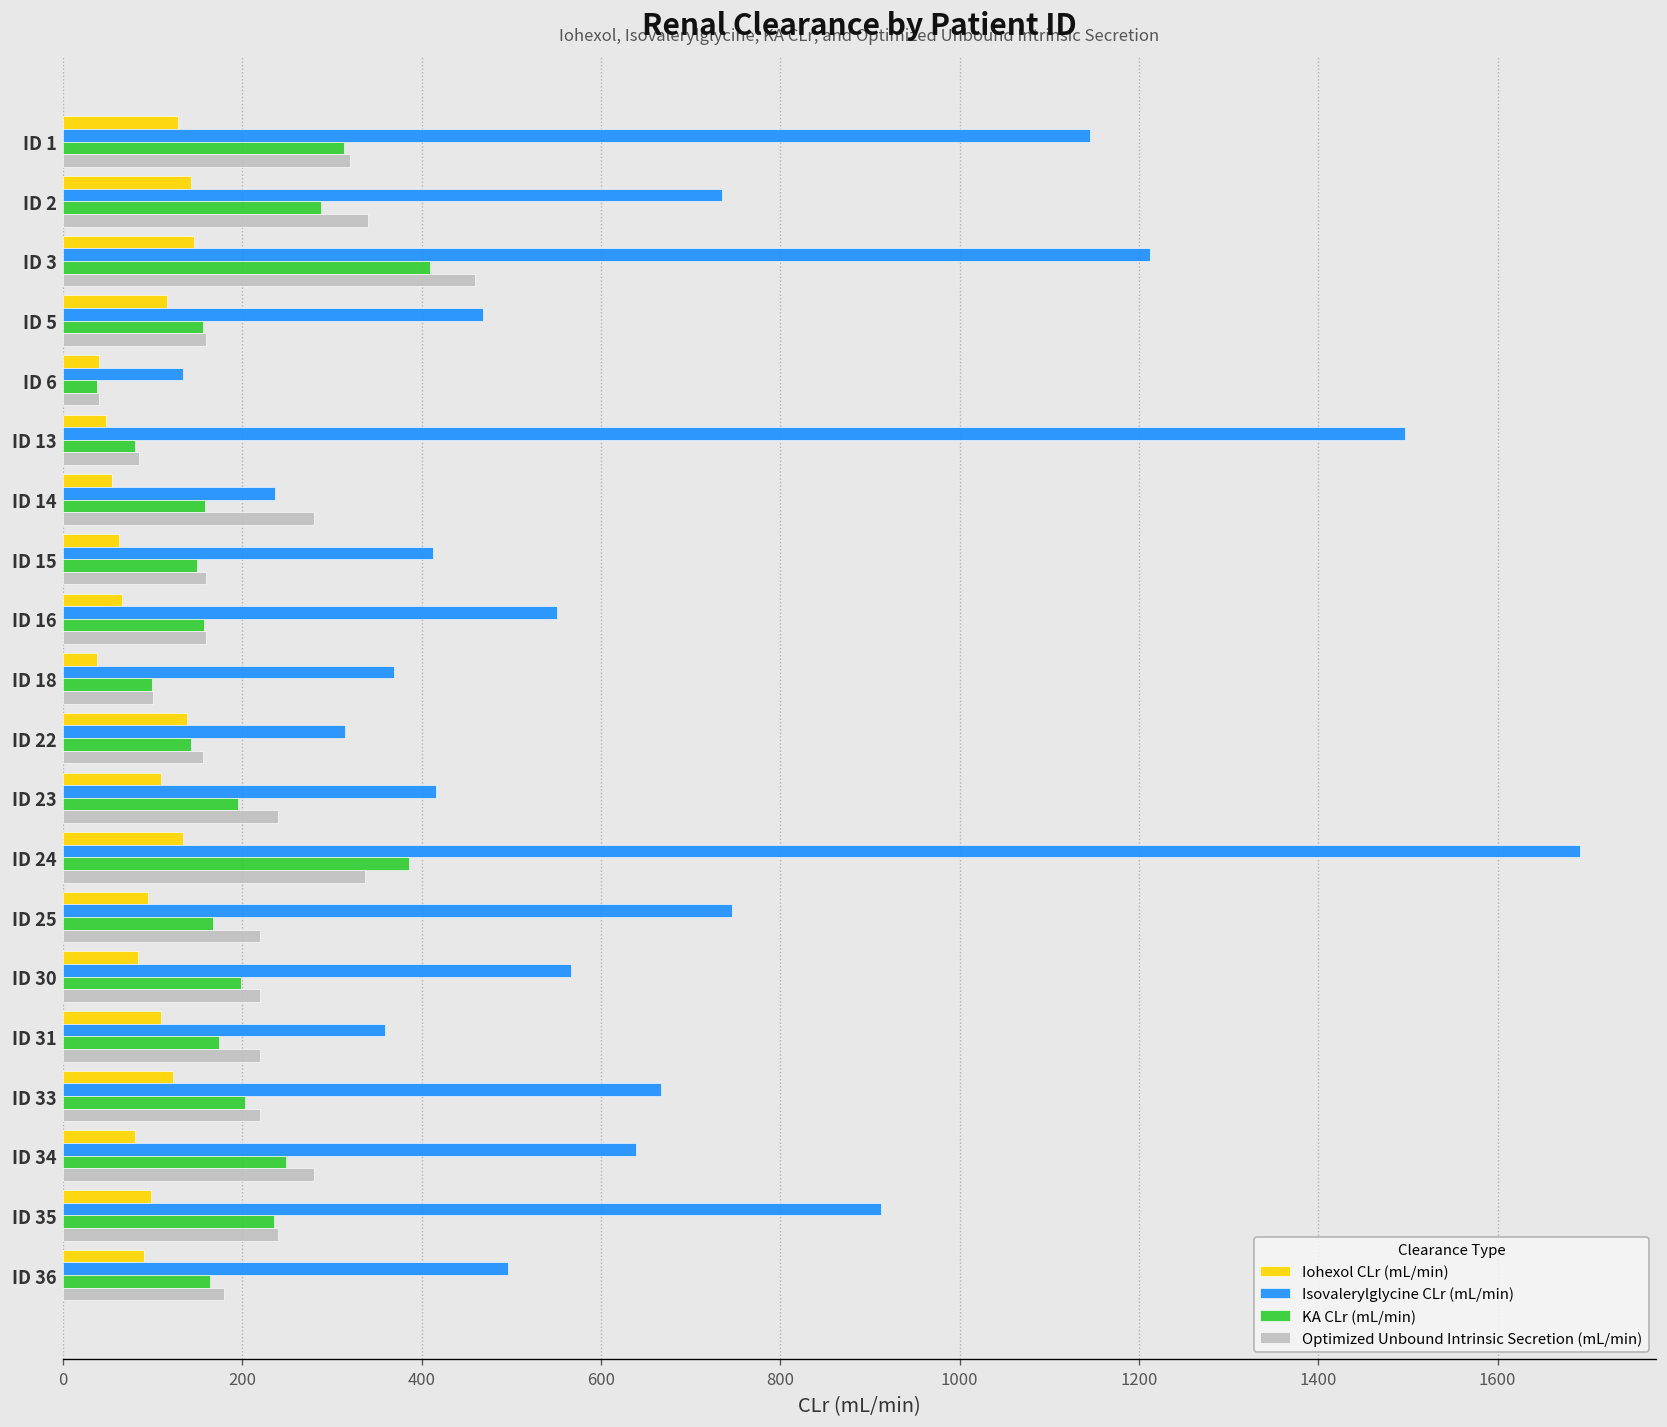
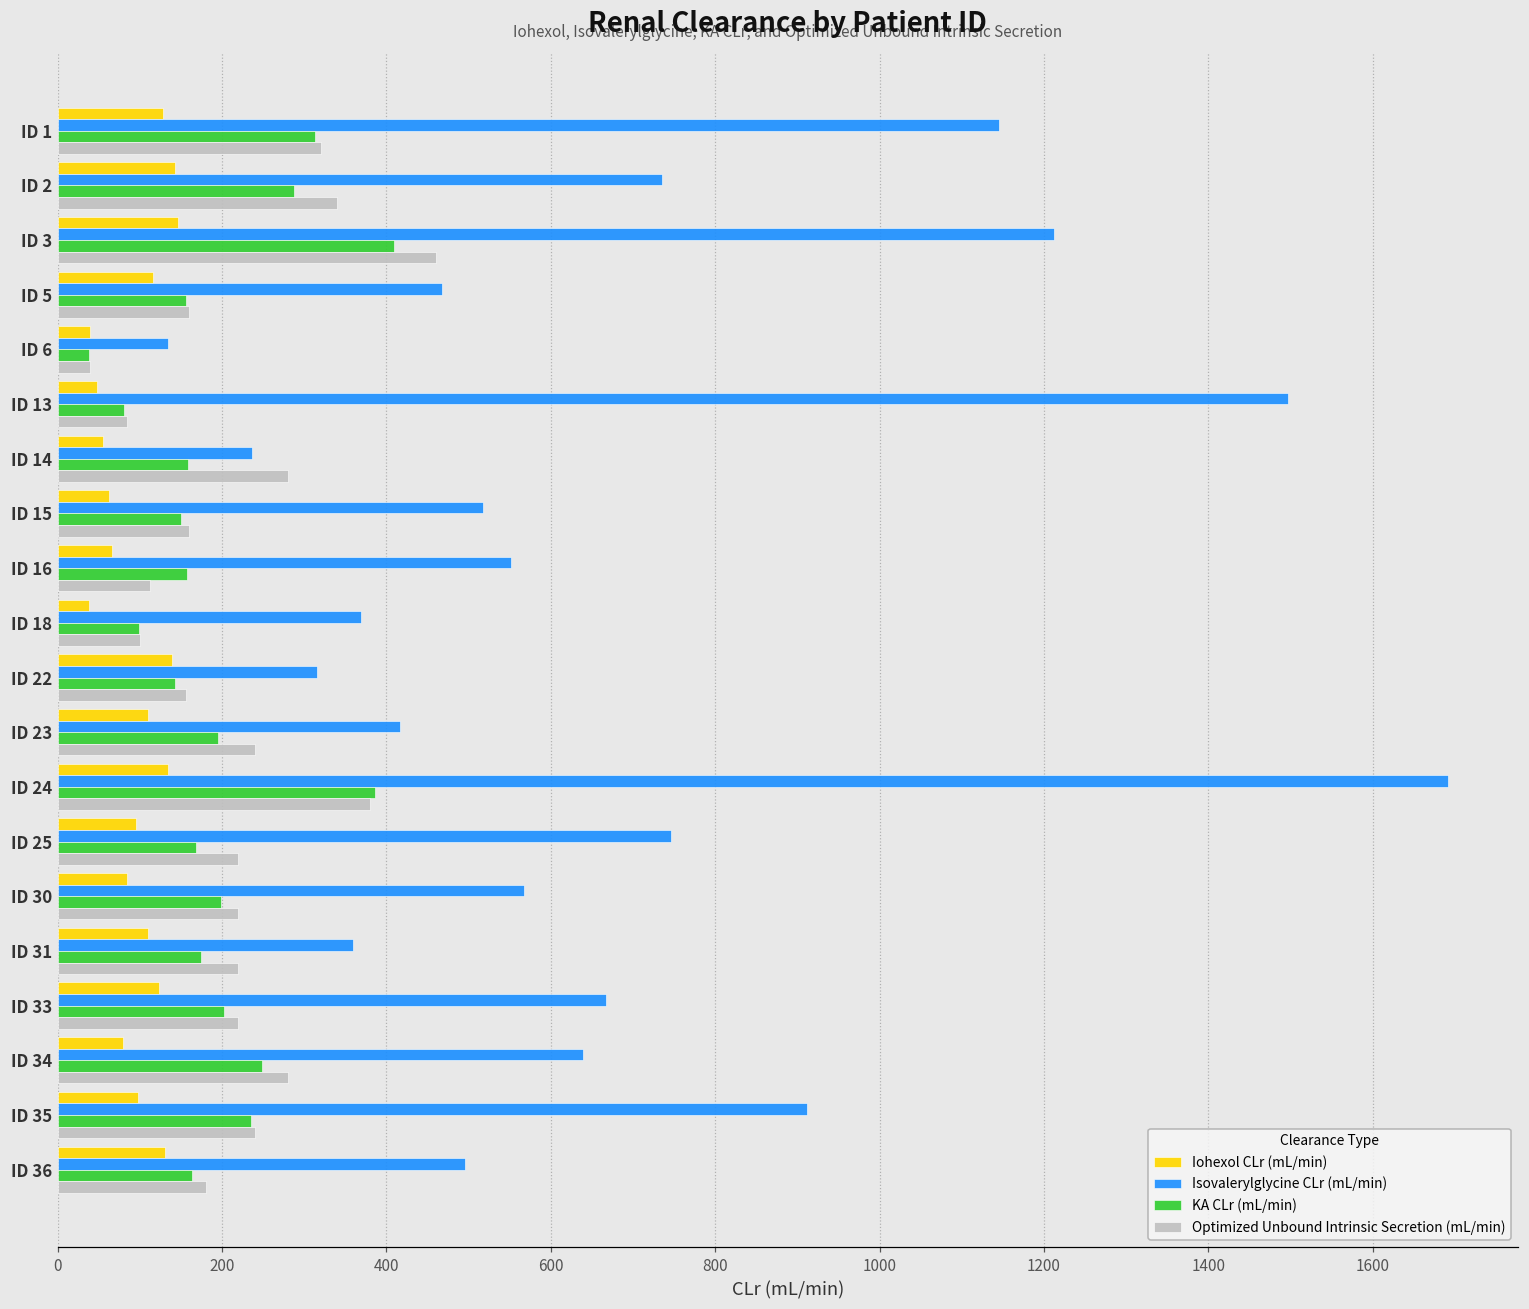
  {
    "Iohexol CLr (mL/min)": {
      "ID 1": 130,
      "ID 2": 140,
      "ID 3": 150,
      "ID 5": 120,
      "ID 6": 40,
      "ID 13": 50,
      "ID 14": 60,
      "ID 15": 60,
      "ID 16": 70,
      "ID 18": 40,
      "ID 22": 140,
      "ID 23": 110,
      "ID 24": 130,
      "ID 25": 100,
      "ID 30": 80,
      "ID 31": 110,
      "ID 33": 120,
      "ID 34": 80,
      "ID 35": 100,
-     "ID 36": 90
+     "ID 36": 130
    },
    "Isovalerylglycine CLr (mL/min)": {
      "ID 1": 1150,
      "ID 2": 740,
      "ID 3": 1210,
      "ID 5": 470,
      "ID 6": 130,
      "ID 13": 1500,
      "ID 14": 240,
-     "ID 15": 410,
+     "ID 15": 520,
      "ID 16": 550,
      "ID 18": 370,
      "ID 22": 320,
      "ID 23": 420,
      "ID 24": 1690,
      "ID 25": 750,
      "ID 30": 570,
      "ID 31": 360,
      "ID 33": 670,
      "ID 34": 640,
      "ID 35": 910,
      "ID 36": 500
    },
    "KA CLr (mL/min)": {
      "ID 1": 310,
      "ID 2": 290,
      "ID 3": 410,
      "ID 5": 160,
      "ID 6": 40,
      "ID 13": 80,
      "ID 14": 160,
      "ID 15": 150,
      "ID 16": 160,
      "ID 18": 100,
      "ID 22": 140,
      "ID 23": 200,
      "ID 24": 390,
      "ID 25": 170,
      "ID 30": 200,
      "ID 31": 170,
      "ID 33": 200,
      "ID 34": 250,
      "ID 35": 240,
      "ID 36": 160
    },
    "Optimized Unbound Intrinsic Secretion (mL/min)": {
      "ID 1": 320,
      "ID 2": 340,
      "ID 3": 460,
      "ID 5": 160,
      "ID 6": 40,
      "ID 13": 90,
      "ID 14": 280,
      "ID 15": 160,
-     "ID 16": 160,
+     "ID 16": 110,
      "ID 18": 100,
      "ID 22": 160,
      "ID 23": 240,
-     "ID 24": 340,
+     "ID 24": 380,
      "ID 25": 220,
      "ID 30": 220,
      "ID 31": 220,
      "ID 33": 220,
      "ID 34": 280,
      "ID 35": 240,
      "ID 36": 180
    }
  }
